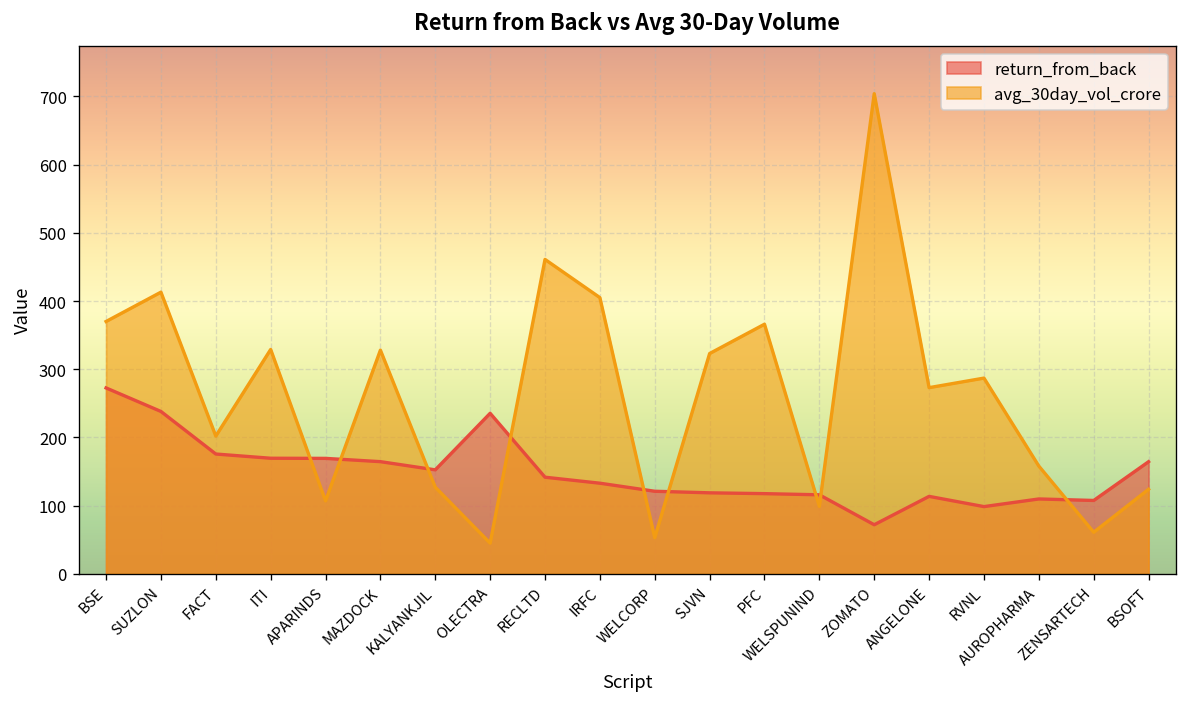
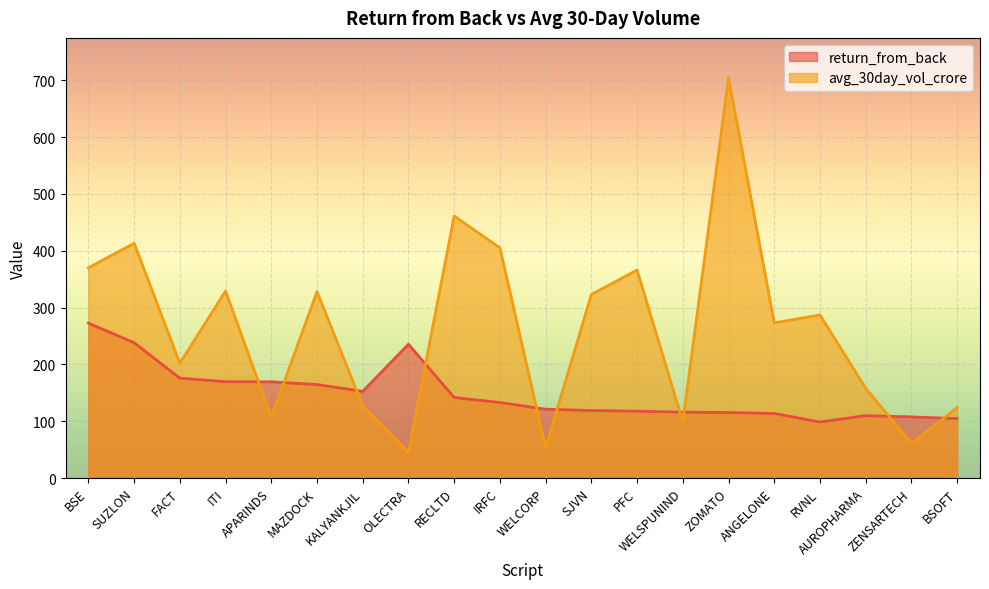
  {
    "return_from_back": {
      "BSE": 270,
      "SUZLON": 240,
      "FACT": 180,
      "ITI": 170,
      "APARINDS": 170,
      "MAZDOCK": 160,
      "KALYANKJIL": 150,
      "OLECTRA": 240,
      "RECLTD": 140,
      "IRFC": 130,
      "WELCORP": 120,
      "SJVN": 120,
      "PFC": 120,
      "WELSPUNIND": 120,
-     "ZOMATO": 70,
+     "ZOMATO": 120,
      "ANGELONE": 110,
      "RVNL": 100,
      "AUROPHARMA": 110,
      "ZENSARTECH": 110,
-     "BSOFT": 160
+     "BSOFT": 100
    },
    "avg_30day_vol_crore": {
      "BSE": 370,
      "SUZLON": 410,
      "FACT": 200,
      "ITI": 330,
      "APARINDS": 110,
      "MAZDOCK": 330,
      "KALYANKJIL": 130,
      "OLECTRA": 50,
      "RECLTD": 460,
      "IRFC": 410,
      "WELCORP": 50,
      "SJVN": 320,
      "PFC": 370,
      "WELSPUNIND": 100,
      "ZOMATO": 700,
      "ANGELONE": 270,
      "RVNL": 290,
      "AUROPHARMA": 160,
      "ZENSARTECH": 60,
      "BSOFT": 120
    }
  }
